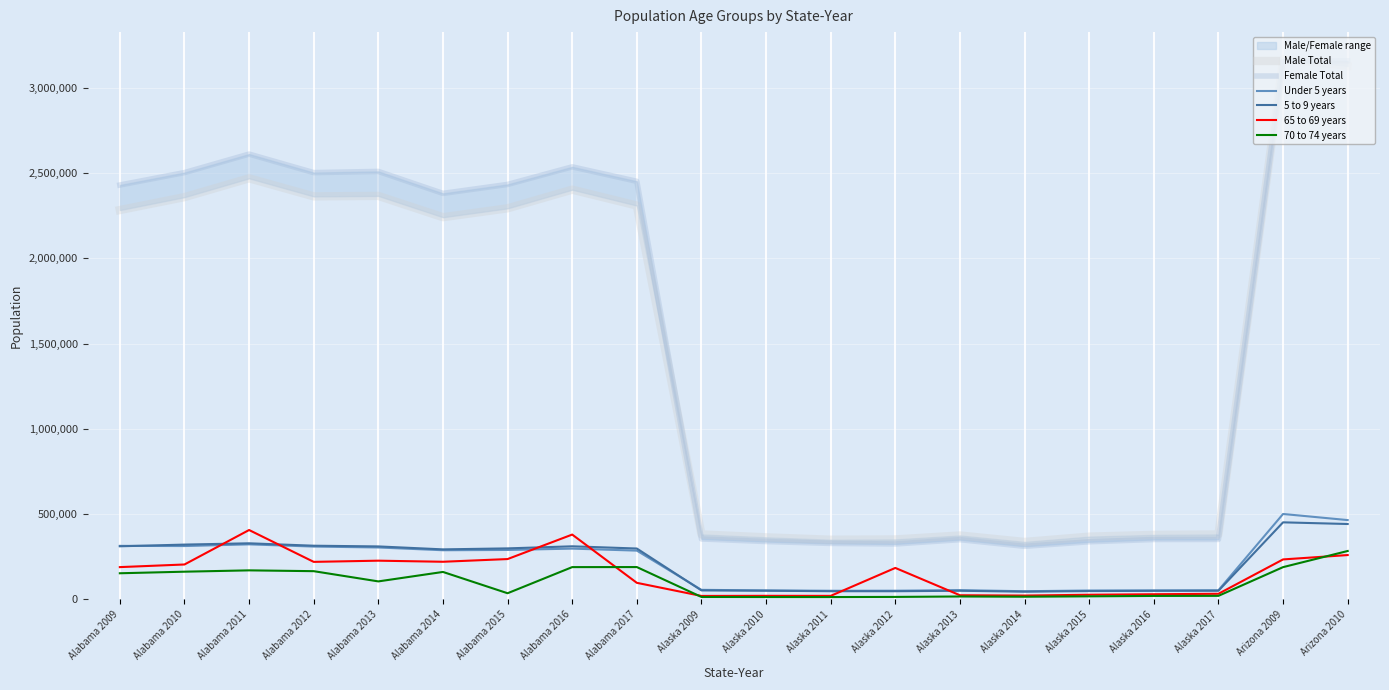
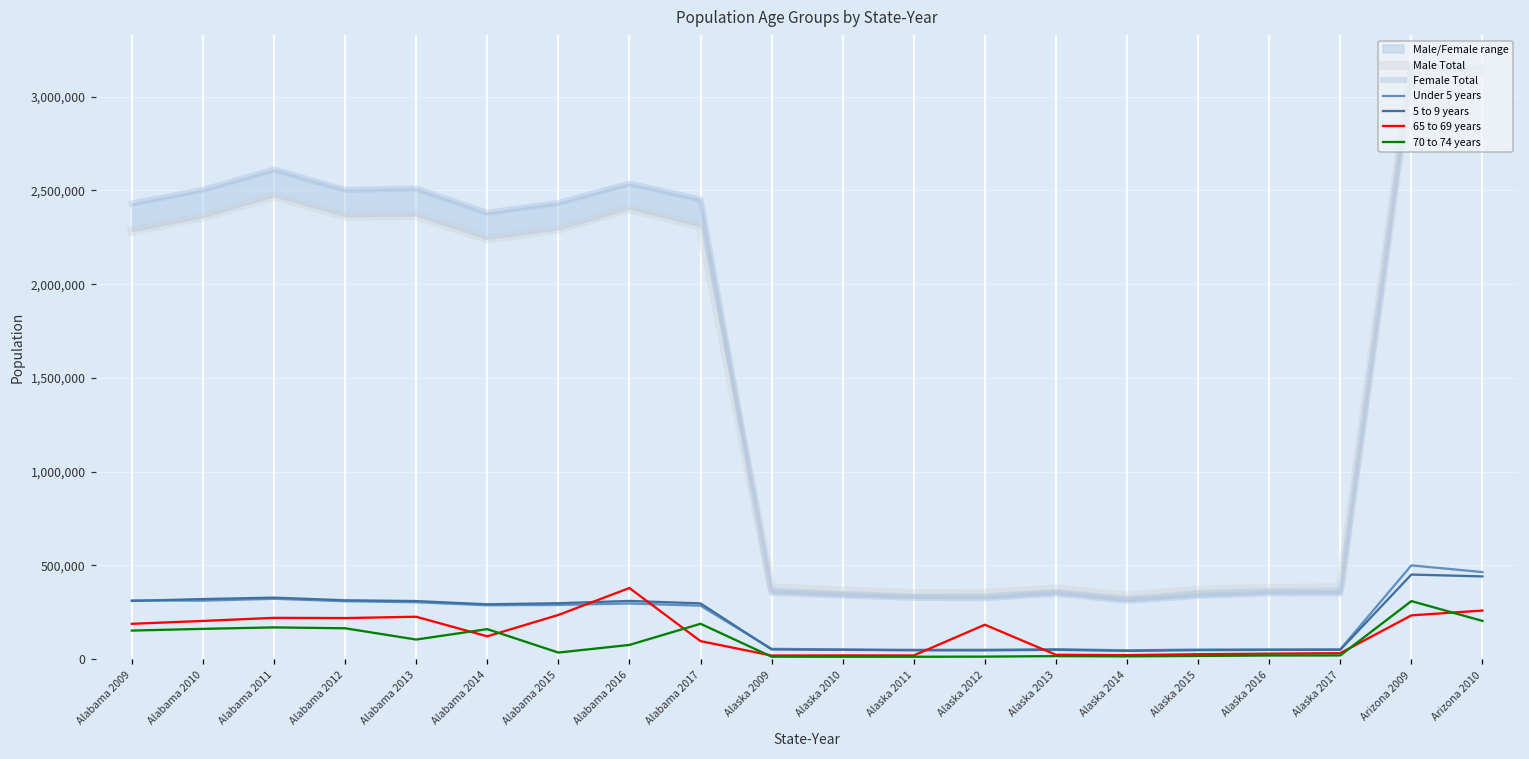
  {
    "65 to 69 years": {
      "Alabama 2009": "190,000",
      "Alabama 2010": "200,000",
-     "Alabama 2011": "410,000",
+     "Alabama 2011": "220,000",
      "Alabama 2012": "220,000",
      "Alabama 2013": "230,000",
-     "Alabama 2014": "220,000",
+     "Alabama 2014": "120,000",
      "Alabama 2015": "240,000",
      "Alabama 2016": "380,000",
      "Alabama 2017": "100,000",
      "Alaska 2012": "180,000",
      "Arizona 2009": "230,000",
      "Arizona 2010": "260,000"
    },
    "70 to 74 years": {
      "Alabama 2009": "150,000",
      "Alabama 2010": "160,000",
      "Alabama 2011": "170,000",
      "Alabama 2012": "170,000",
      "Alabama 2013": "110,000",
      "Alabama 2014": "160,000",
      "Alabama 2015": "40,000",
-     "Alabama 2016": "190,000",
+     "Alabama 2016": "80,000",
      "Alabama 2017": "190,000",
      "Alaska 2012": "10,000",
-     "Arizona 2009": "190,000",
-     "Arizona 2010": "280,000"
+     "Arizona 2009": "310,000",
+     "Arizona 2010": "200,000"
    }
  }
